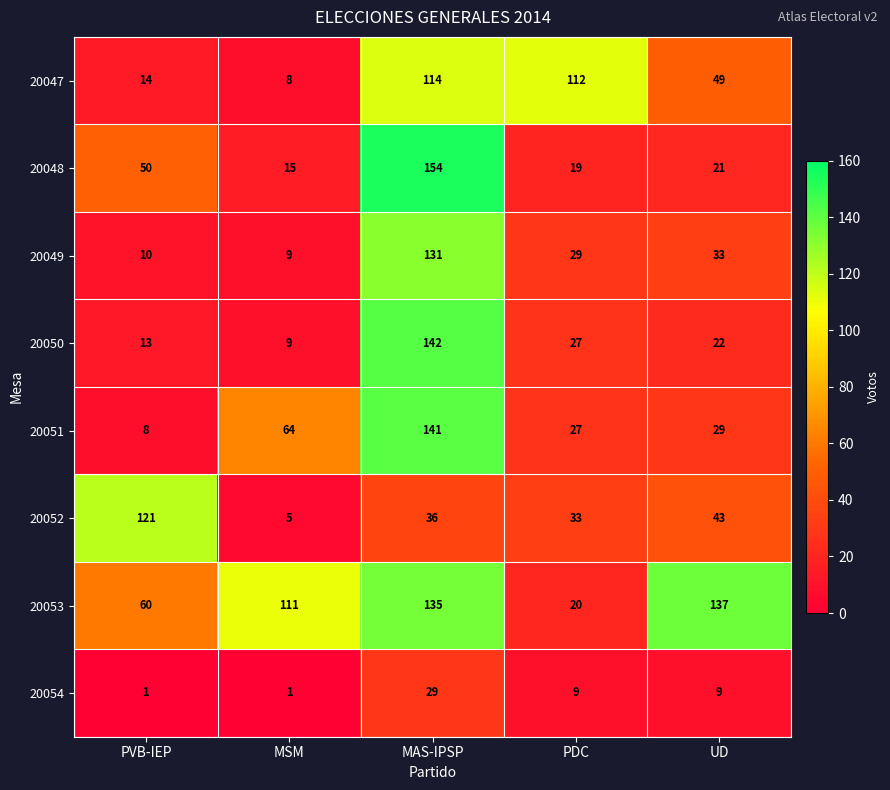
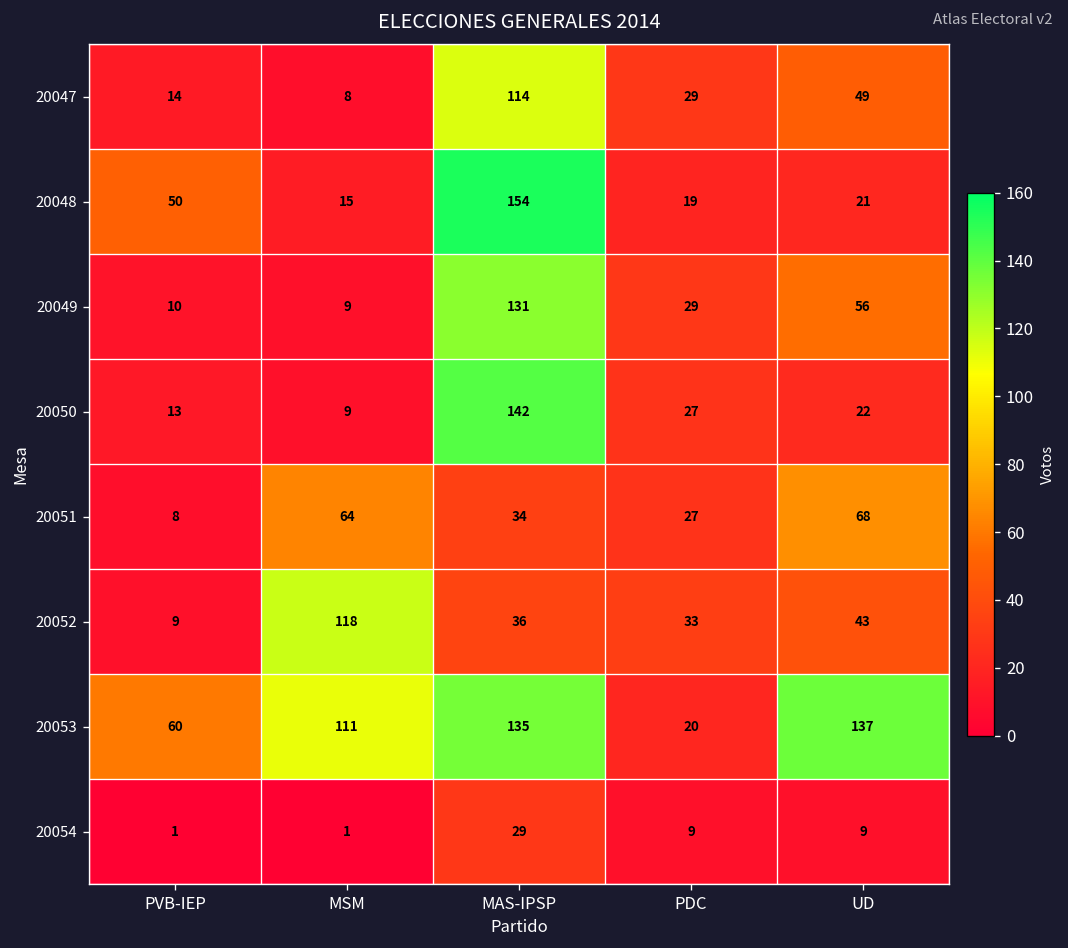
  {
    "20047": {
      "PVB-IEP": 14,
      "MSM": 8,
      "MAS-IPSP": 114,
-     "PDC": 112,
+     "PDC": 29,
      "UD": 49
    },
    "20048": {
      "PVB-IEP": 50,
      "MSM": 15,
      "MAS-IPSP": 154,
      "PDC": 19,
      "UD": 21
    },
    "20049": {
      "PVB-IEP": 10,
      "MSM": 9,
      "MAS-IPSP": 131,
      "PDC": 29,
-     "UD": 33
+     "UD": 56
    },
    "20050": {
      "PVB-IEP": 13,
      "MSM": 9,
      "MAS-IPSP": 142,
      "PDC": 27,
      "UD": 22
    },
    "20051": {
      "PVB-IEP": 8,
      "MSM": 64,
-     "MAS-IPSP": 141,
+     "MAS-IPSP": 34,
      "PDC": 27,
-     "UD": 29
+     "UD": 68
    },
    "20052": {
-     "PVB-IEP": 121,
-     "MSM": 5,
+     "PVB-IEP": 9,
+     "MSM": 118,
      "MAS-IPSP": 36,
      "PDC": 33,
      "UD": 43
    },
    "20053": {
      "PVB-IEP": 60,
      "MSM": 111,
      "MAS-IPSP": 135,
      "PDC": 20,
      "UD": 137
    },
    "20054": {
      "PVB-IEP": 1,
      "MSM": 1,
      "MAS-IPSP": 29,
      "PDC": 9,
      "UD": 9
    }
  }
